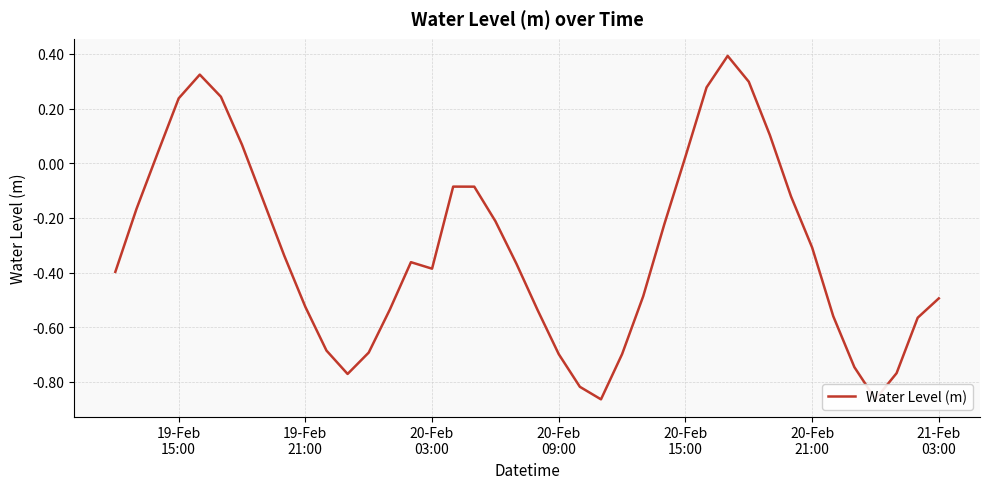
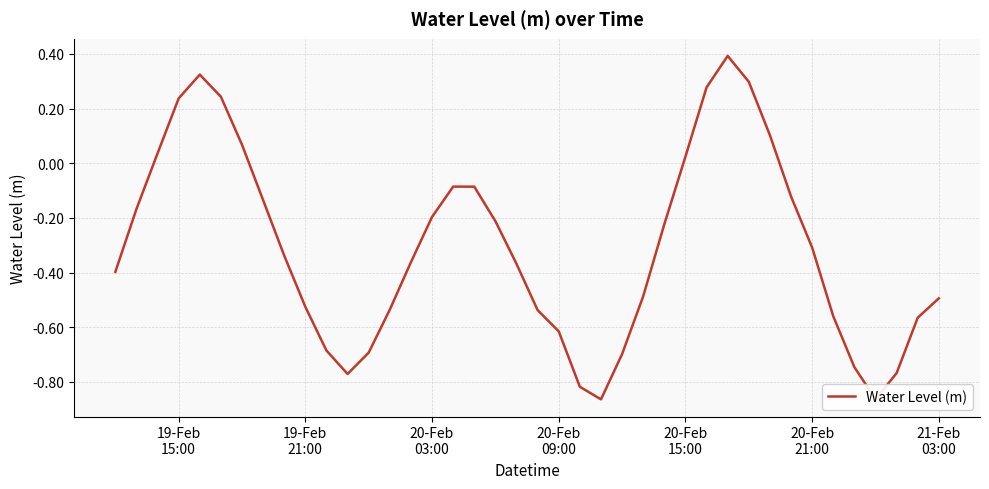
  {
    "19-Feb 15:00": 0.24,
    "19-Feb 21:00": -0.53,
-   "20-Feb 03:00": -0.39,
-   "20-Feb 09:00": -0.70,
+   "20-Feb 03:00": -0.20,
+   "20-Feb 09:00": -0.62,
    "20-Feb 15:00": 0.02,
    "20-Feb 21:00": -0.31,
    "21-Feb 03:00": -0.49
  }
